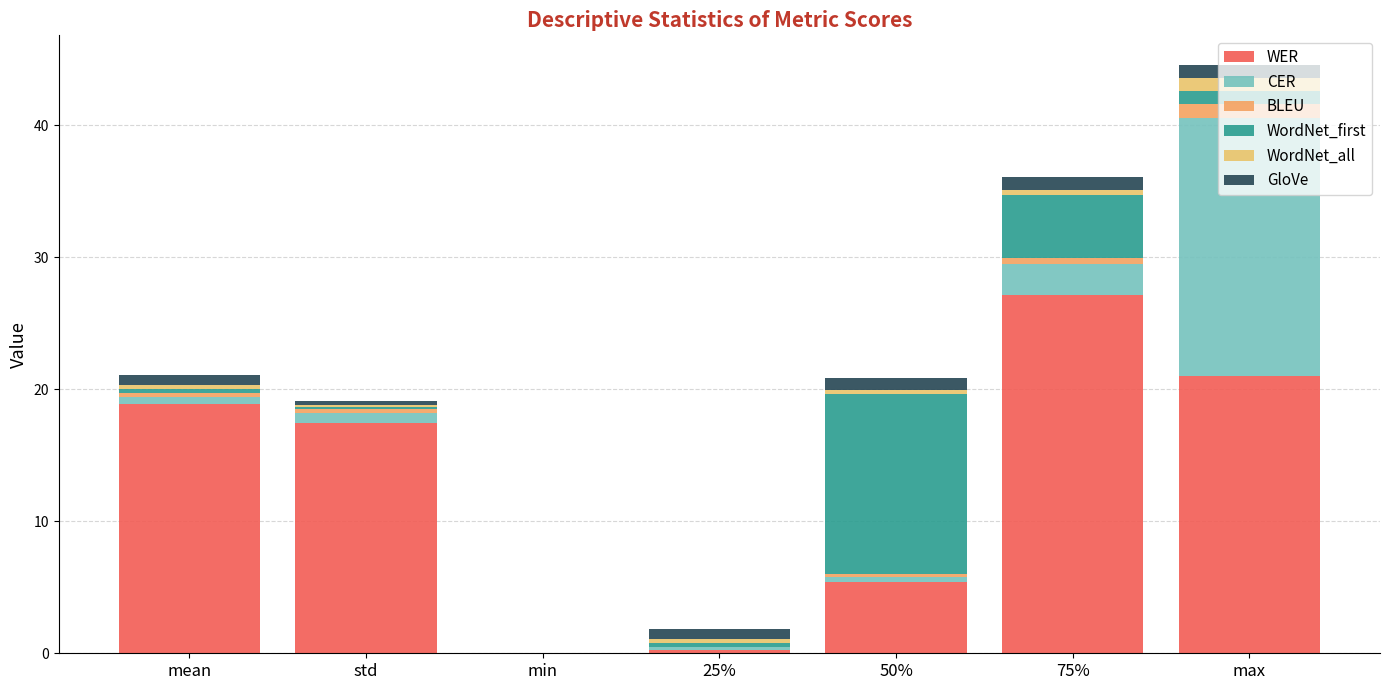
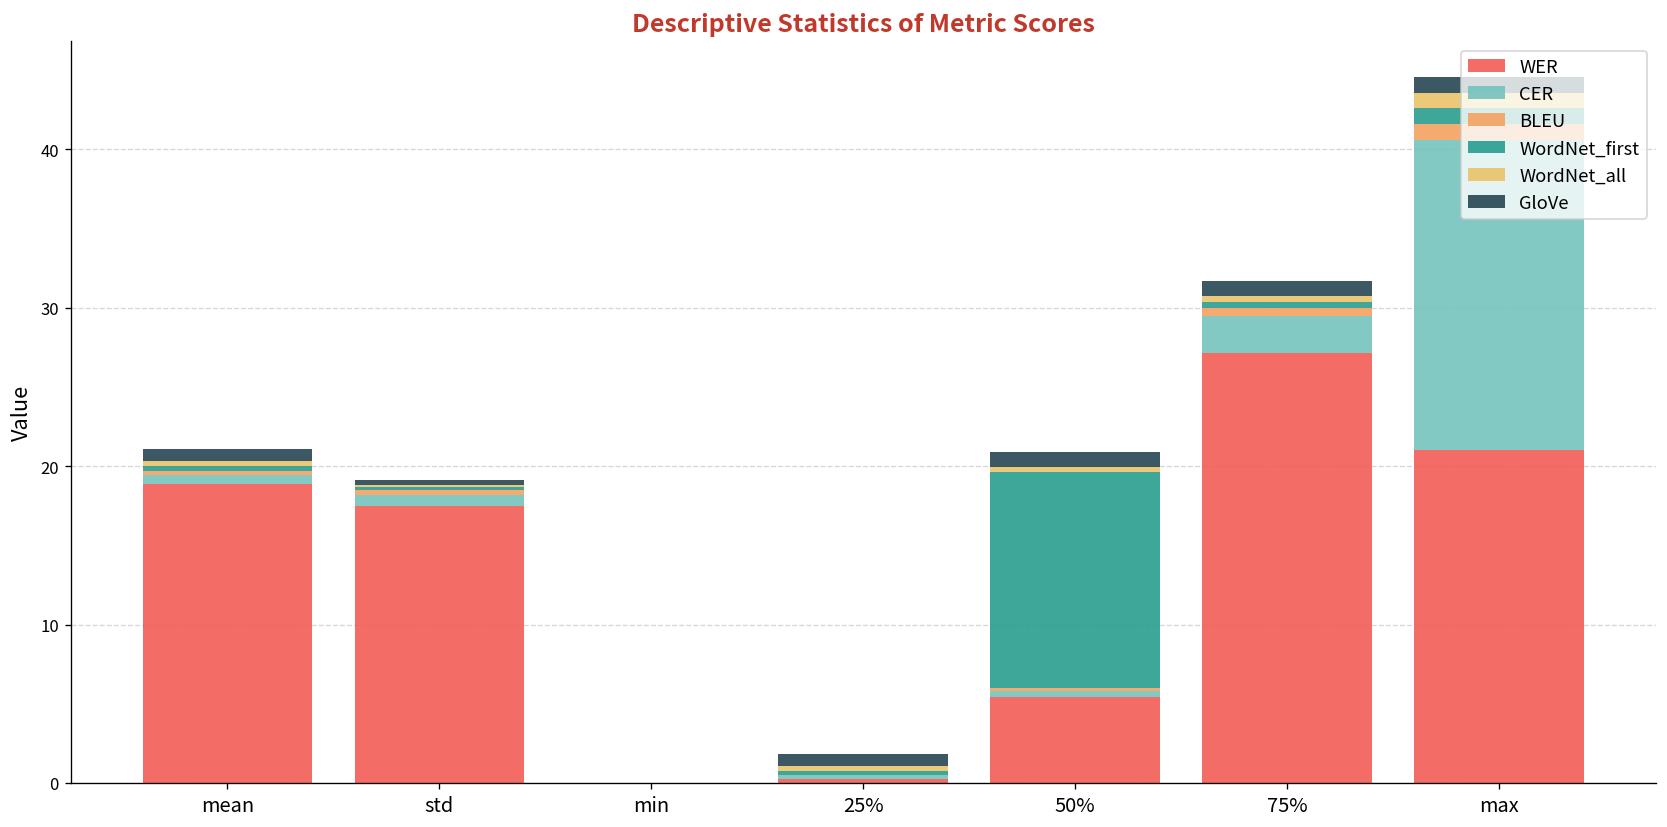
  {
    "WER": {
      "mean": 18.9,
      "std": 17.5,
      "min": 0.0,
      "25%": 0.3,
      "50%": 5.4,
      "75%": 27.1,
      "max": 21.0
    },
    "CER": {
      "mean": 0.6,
      "std": 0.7,
      "min": 0.0,
      "25%": 0.2,
      "50%": 0.4,
      "75%": 2.3
    },
    "WordNet_first": {
      "mean": 0.3,
      "min": 0.0,
      "25%": 0.3,
      "50%": 13.6,
-     "75%": 4.8
+     "75%": 0.4
    },
    "GloVe": {
      "mean": 0.8,
      "std": 0.3,
      "min": 0.0,
      "25%": 0.8,
      "50%": 1.0,
      "75%": 1.0
    }
  }
